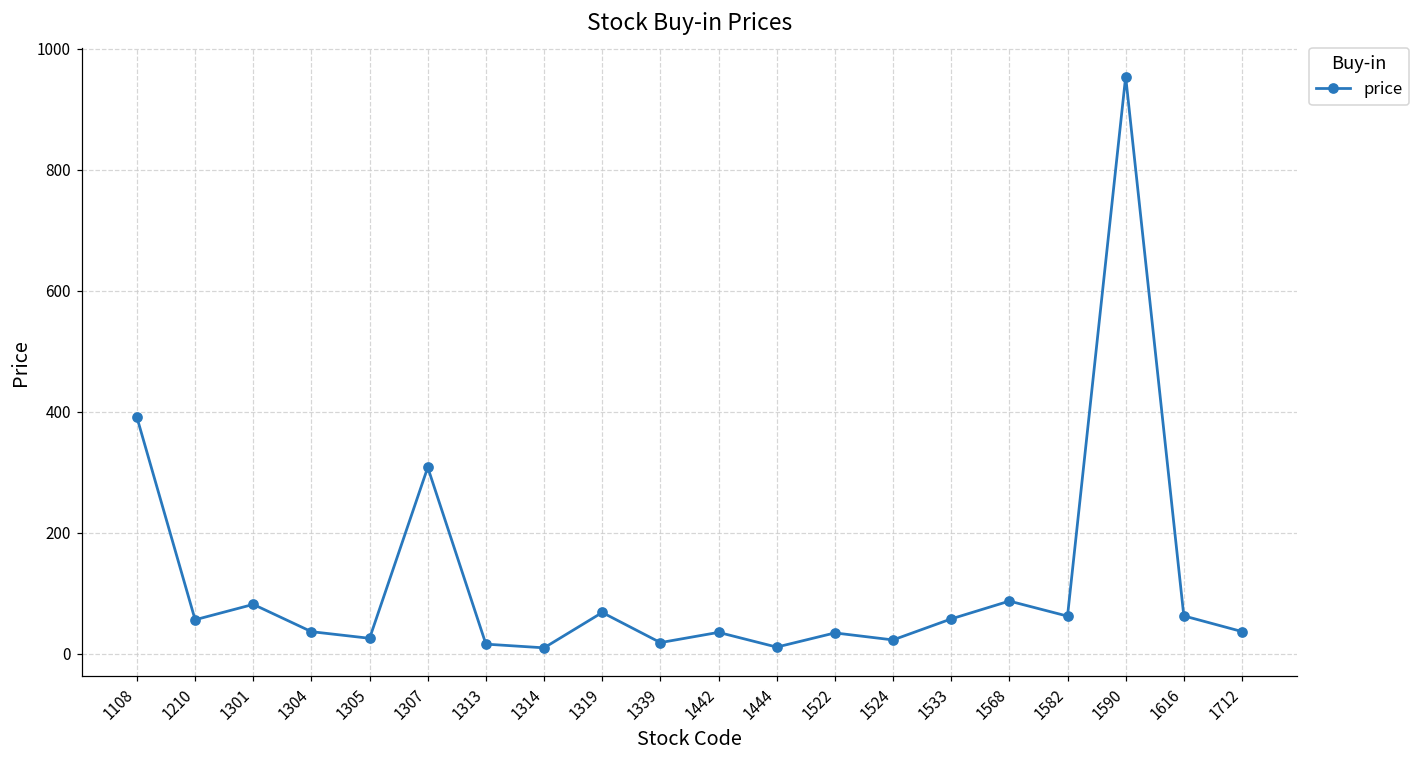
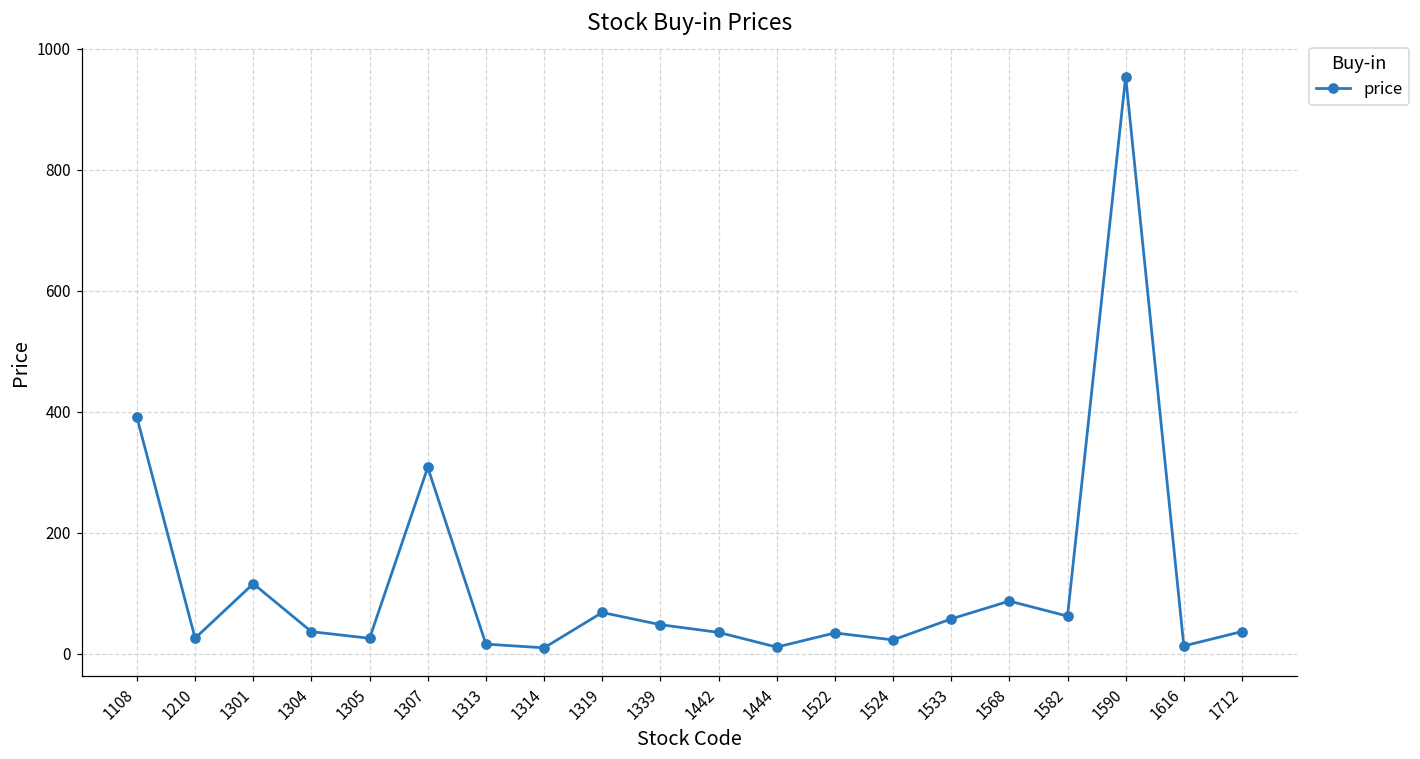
  {
    "1108": 390,
-   "1210": 60,
-   "1301": 80,
+   "1210": 30,
+   "1301": 120,
    "1304": 40,
    "1305": 30,
    "1307": 310,
    "1313": 20,
    "1314": 10,
    "1319": 70,
-   "1339": 20,
+   "1339": 50,
    "1442": 40,
    "1444": 10,
    "1522": 30,
    "1524": 20,
    "1533": 60,
    "1568": 90,
    "1582": 60,
    "1590": 950,
-   "1616": 60,
+   "1616": 10,
    "1712": 40
  }
